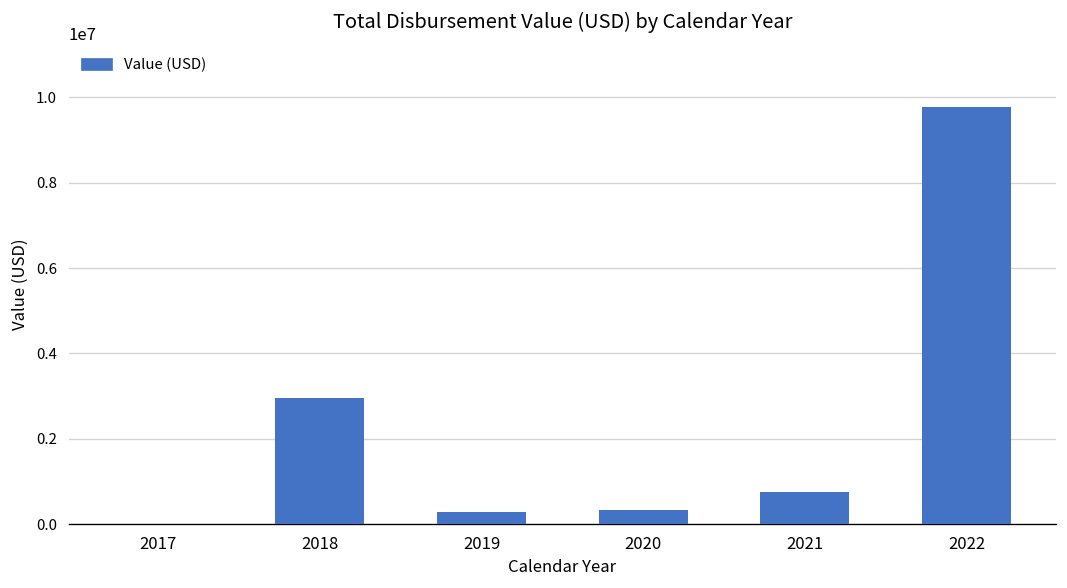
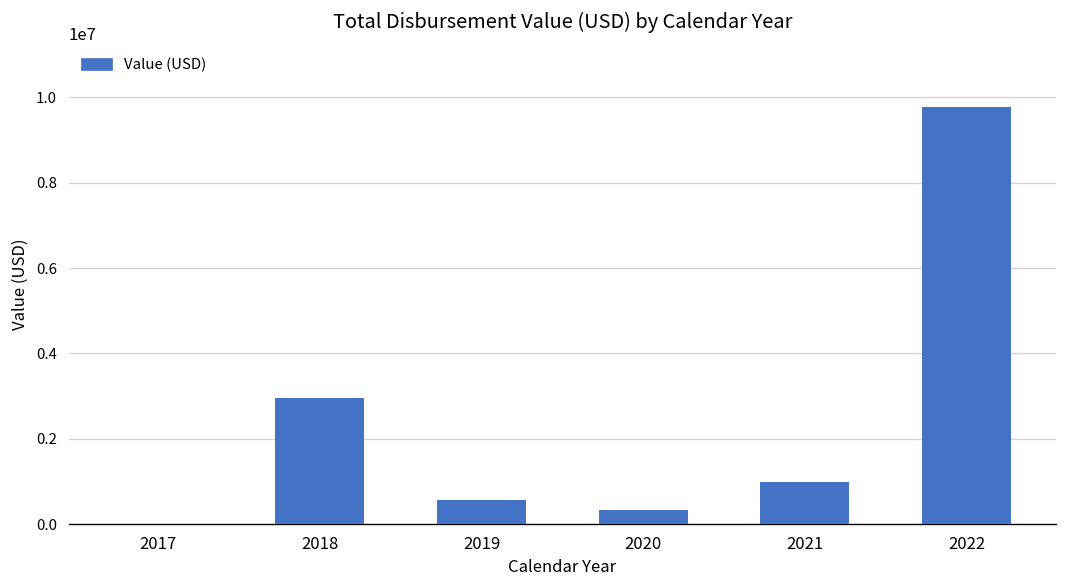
  {
    "2018": 3000000,
-   "2019": 300000,
+   "2019": 600000,
    "2020": 300000,
-   "2021": 700000,
+   "2021": 1000000,
    "2022": 9800000
  }
